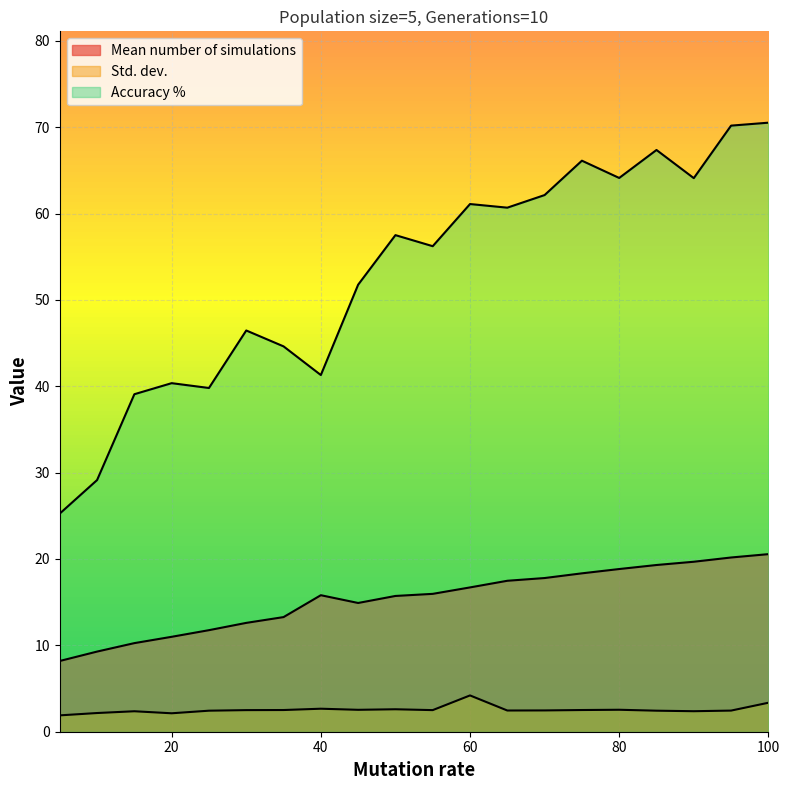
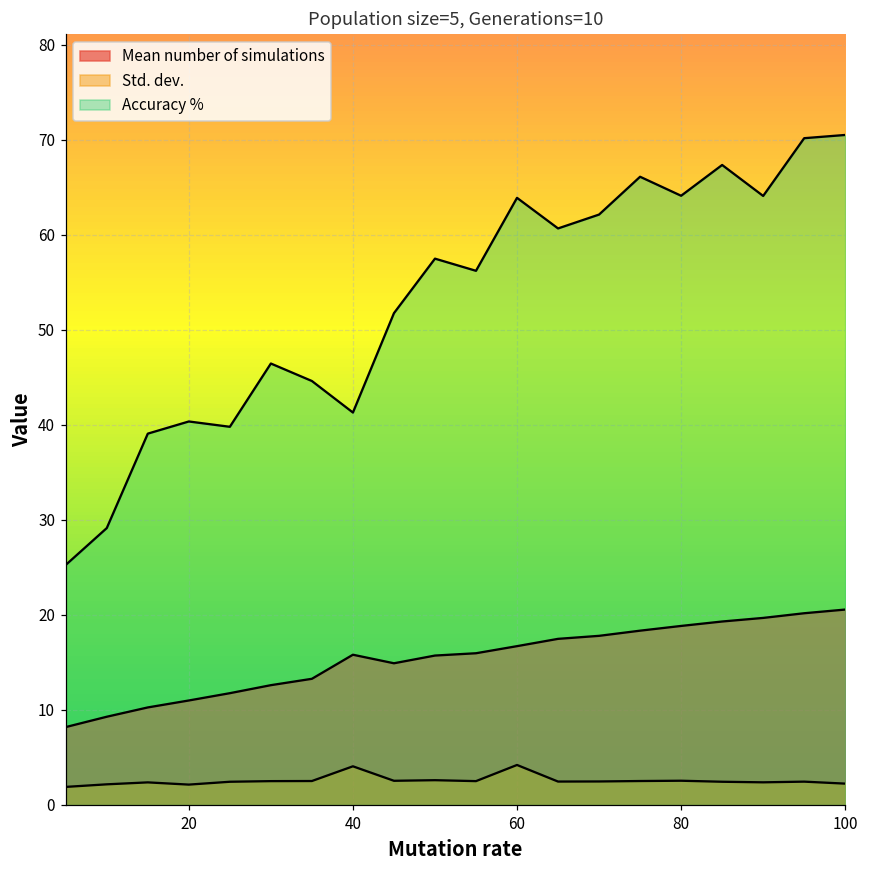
  {
    "Mean number of simulations": {
      "20": 11,
      "40": 16,
      "60": 17,
      "80": 19,
      "100": 21
    },
    "Std. dev.": {
      "20": 2,
-     "40": 3,
+     "40": 4,
      "60": 4,
      "80": 3,
-     "100": 3
+     "100": 2
    },
    "Accuracy %": {
      "20": 40,
      "40": 41,
-     "60": 61,
+     "60": 64,
      "80": 64,
      "100": 71
    }
  }
